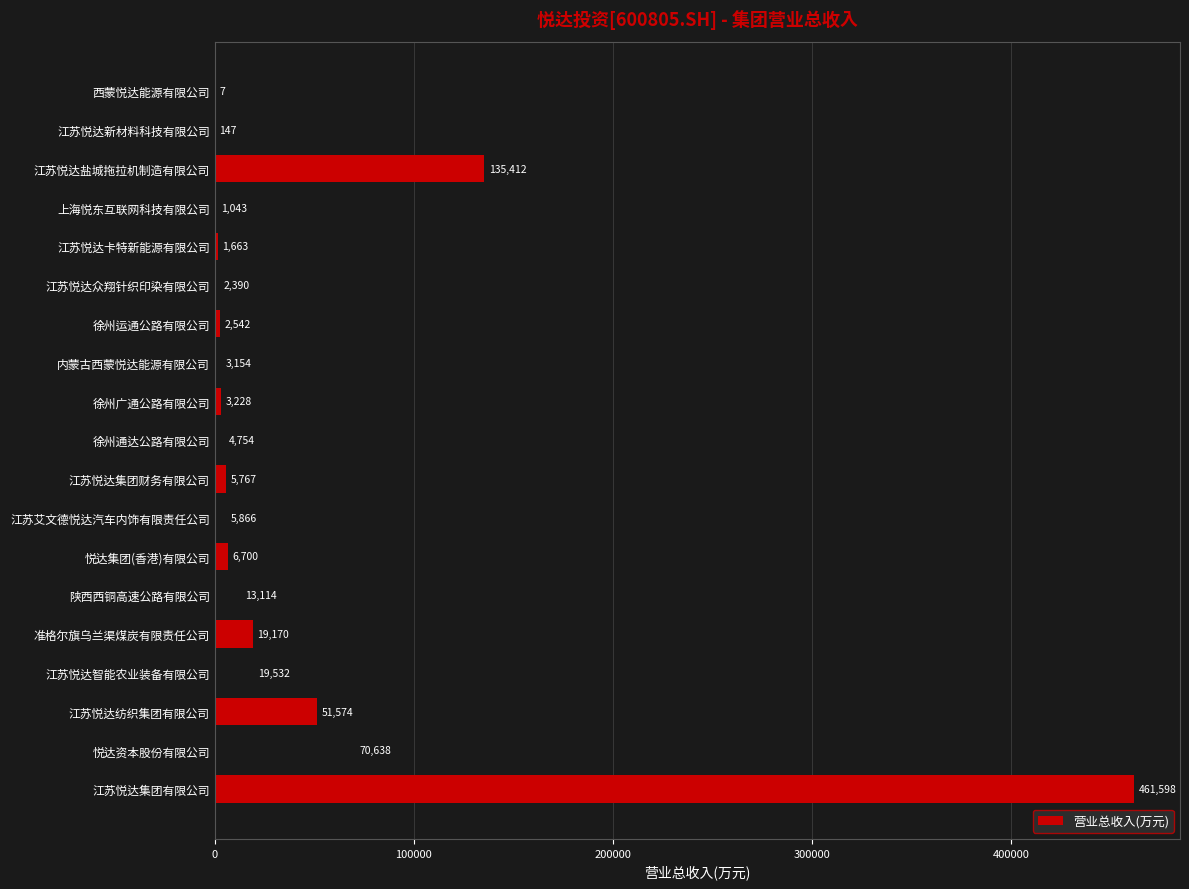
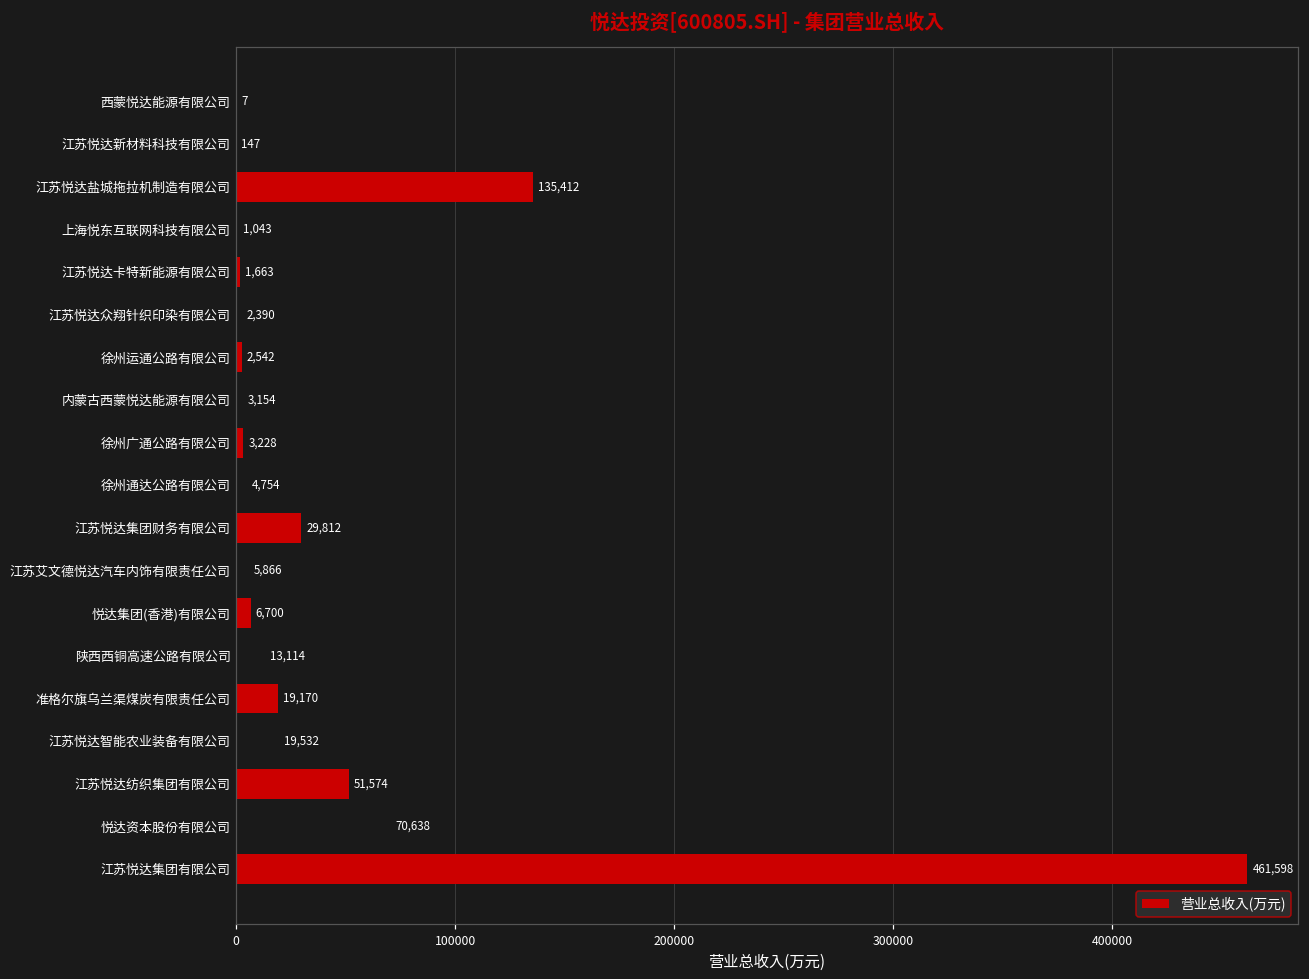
  {
    "西蒙悦达能源有限公司": "7",
    "江苏悦达新材料科技有限公司": "147",
    "江苏悦达盐城拖拉机制造有限公司": "135,412",
    "上海悦东互联网科技有限公司": "1,043",
    "江苏悦达卡特新能源有限公司": "1,663",
    "江苏悦达众翔针织印染有限公司": "2,390",
    "徐州运通公路有限公司": "2,542",
    "内蒙古西蒙悦达能源有限公司": "3,154",
    "徐州广通公路有限公司": "3,228",
    "徐州通达公路有限公司": "4,754",
-   "江苏悦达集团财务有限公司": "5,767",
+   "江苏悦达集团财务有限公司": "29,812",
    "江苏艾文德悦达汽车内饰有限责任公司": "5,866",
    "悦达集团(香港)有限公司": "6,700",
    "陕西西铜高速公路有限公司": "13,114",
    "准格尔旗乌兰渠煤炭有限责任公司": "19,170",
    "江苏悦达智能农业装备有限公司": "19,532",
    "江苏悦达纺织集团有限公司": "51,574",
    "悦达资本股份有限公司": "70,638",
    "江苏悦达集团有限公司": "461,598"
  }
